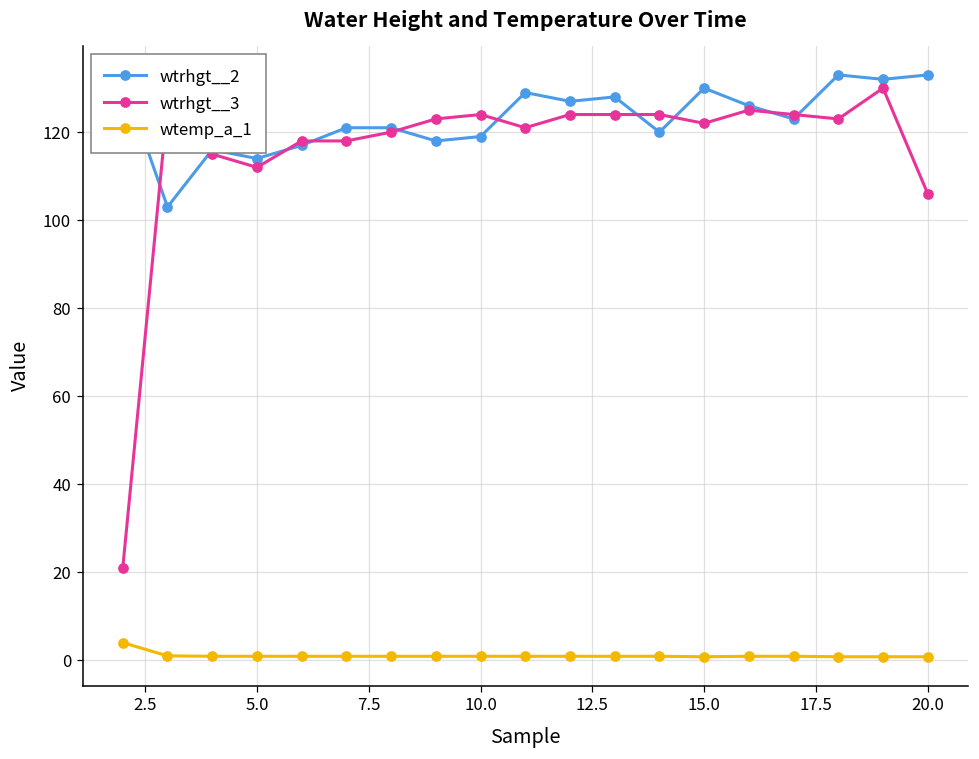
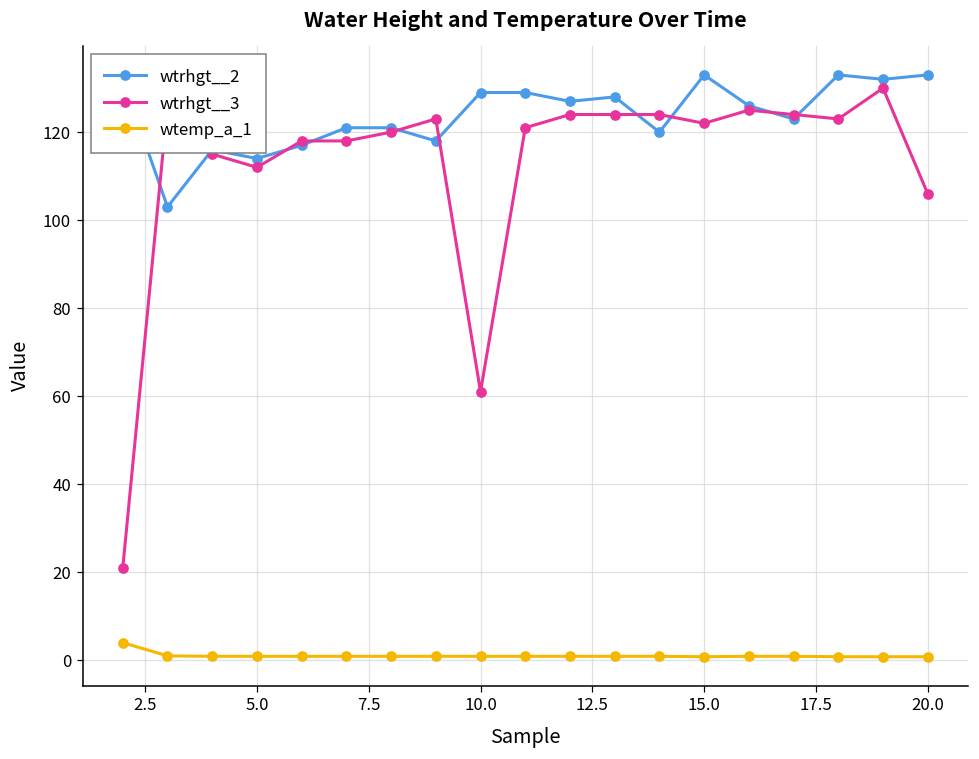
  {
    "wtrhgt__2": {
      "5.0": 114,
-     "10.0": 119,
-     "15.0": 130,
+     "10.0": 129,
+     "15.0": 133,
      "20.0": 133
    },
    "wtrhgt__3": {
      "5.0": 112,
-     "10.0": 124,
+     "10.0": 61,
      "15.0": 122,
      "20.0": 106
    },
    "wtemp_a_1": {
      "5.0": 1,
      "10.0": 1,
      "15.0": 1,
      "20.0": 1
    }
  }
